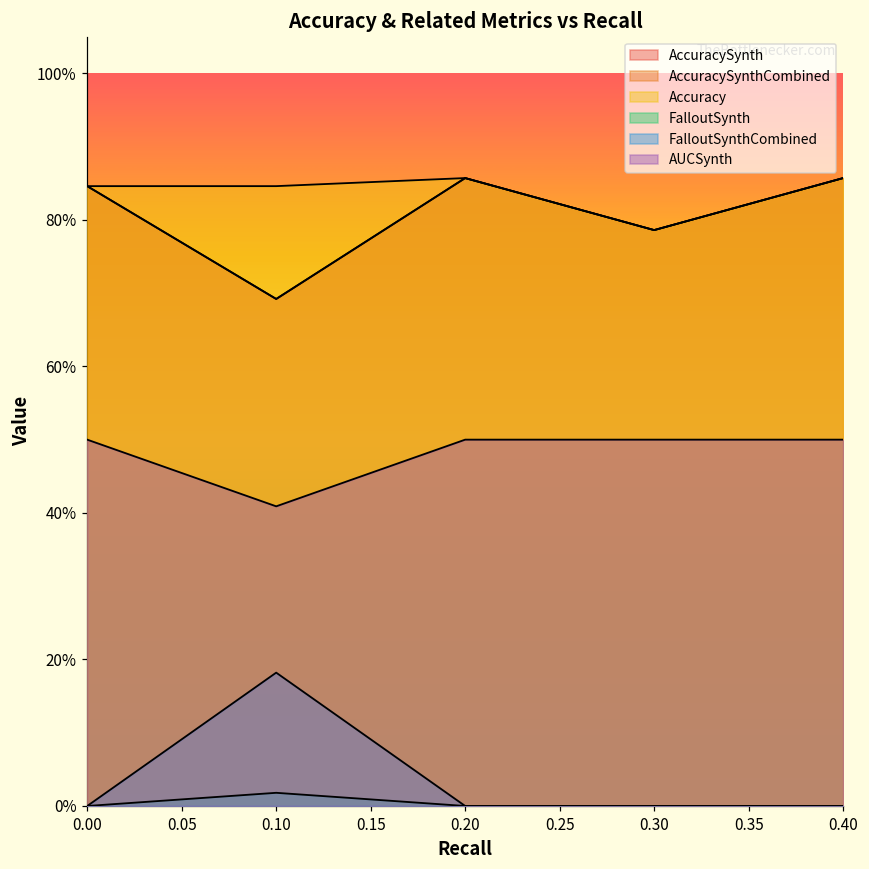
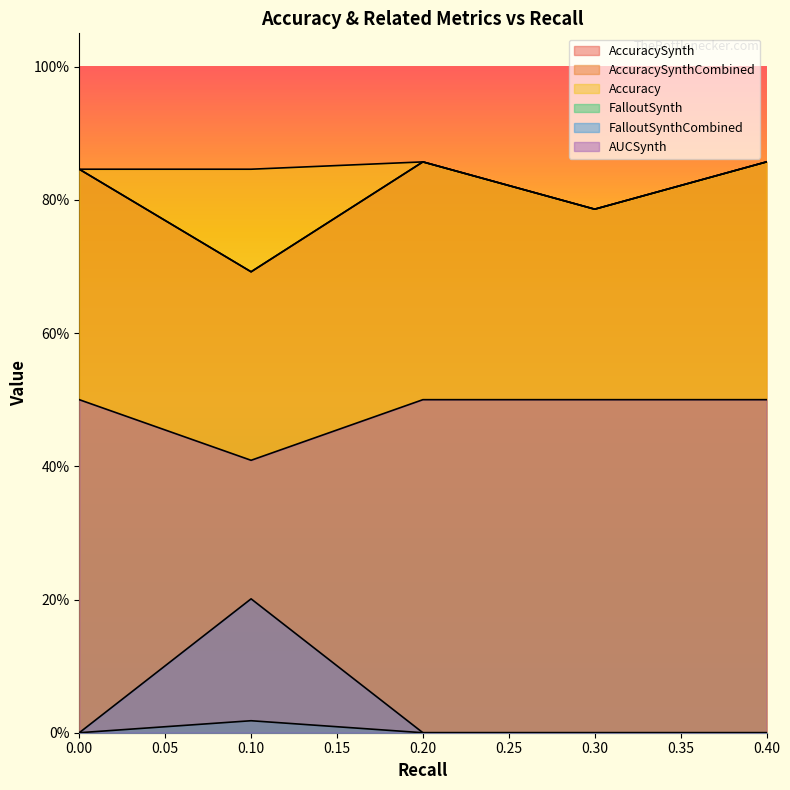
  {
    "FalloutSynth": {
      "0.10": "2%"
    },
    "FalloutSynthCombined": {
-     "0.10": "18%"
+     "0.10": "20%"
    },
    "AUCSynth": {
      "0.00": "50%",
      "0.10": "41%",
      "0.20": "50%",
      "0.30": "50%",
      "0.40": "50%"
    }
  }
